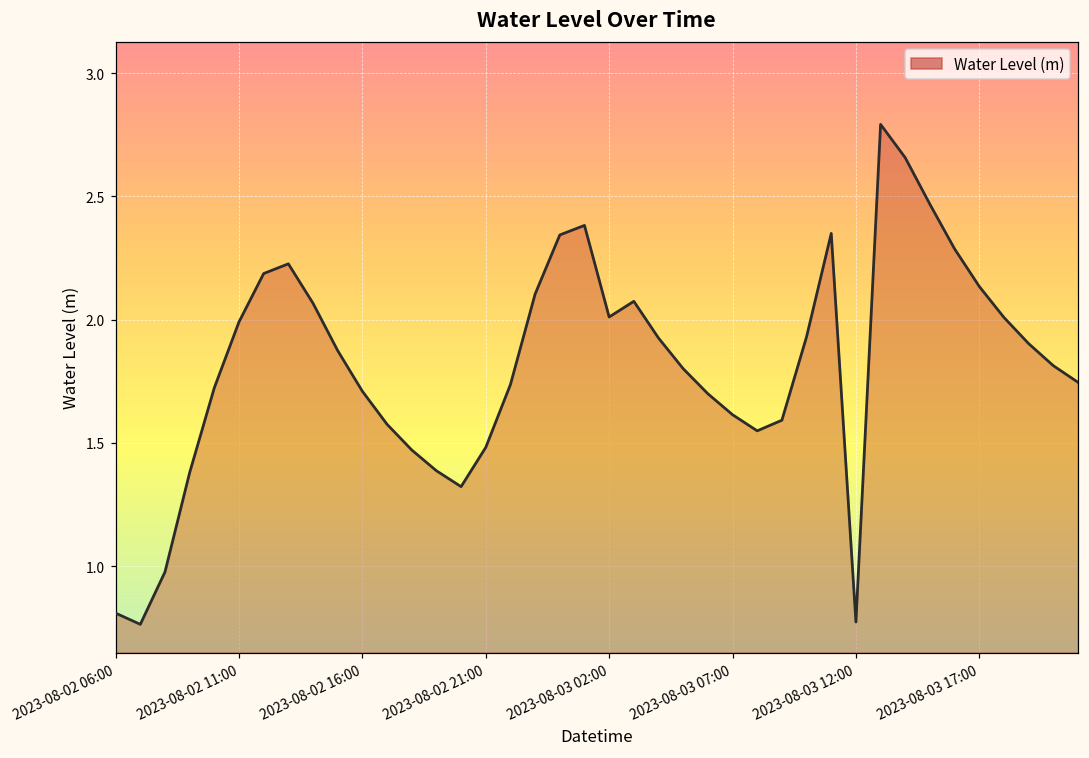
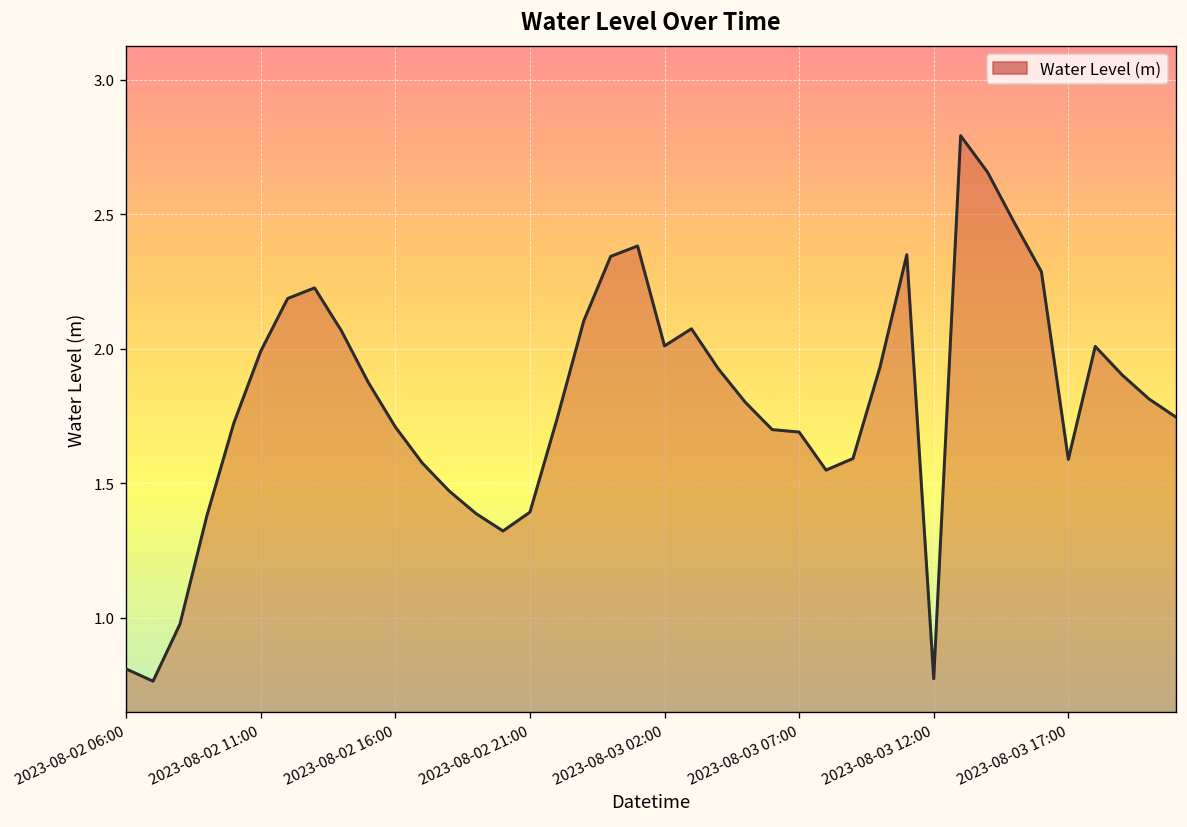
  {
    "2023-08-02 06:00": 0.81,
    "2023-08-02 11:00": 1.99,
    "2023-08-02 16:00": 1.71,
-   "2023-08-02 21:00": 1.48,
+   "2023-08-02 21:00": 1.39,
    "2023-08-03 02:00": 2.01,
-   "2023-08-03 07:00": 1.61,
+   "2023-08-03 07:00": 1.69,
    "2023-08-03 12:00": 0.77,
-   "2023-08-03 17:00": 2.13
+   "2023-08-03 17:00": 1.59
  }
